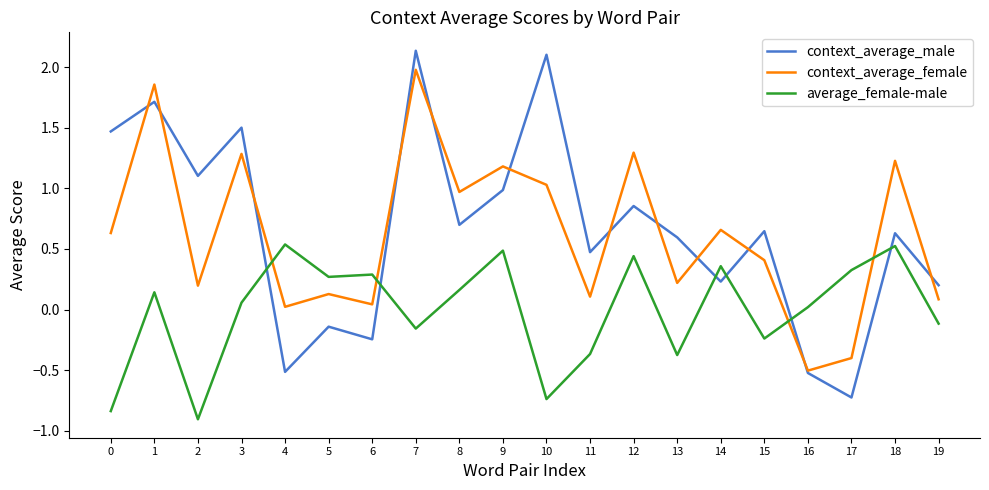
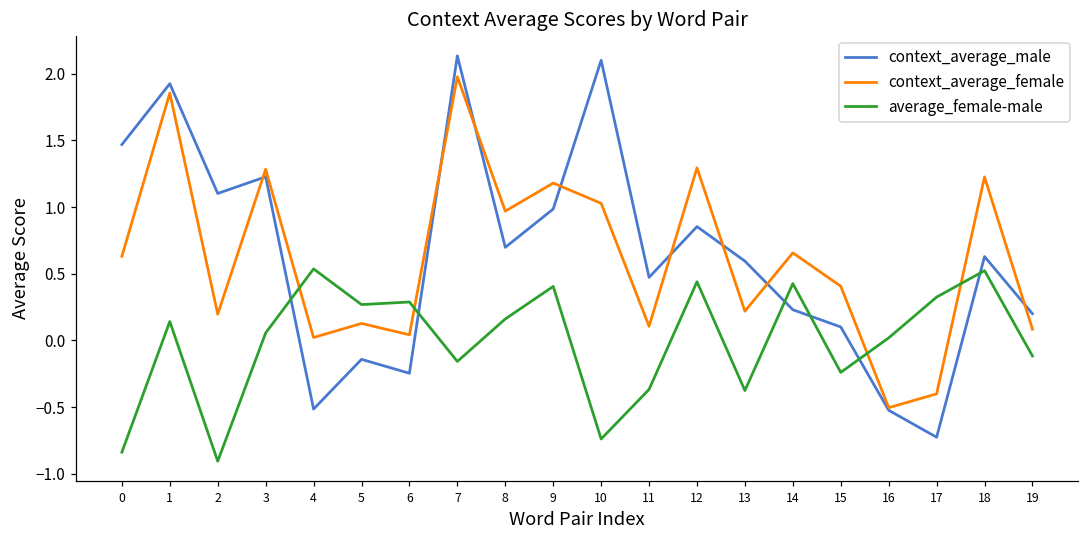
  {
    "context_average_male": {
      "0": 1.47,
-     "1": 1.71,
+     "1": 1.93,
      "2": 1.10,
-     "3": 1.50,
+     "3": 1.23,
      "4": -0.51,
      "5": -0.14,
      "6": -0.25,
      "7": 2.13,
      "8": 0.70,
      "9": 0.99,
      "10": 2.10,
      "11": 0.47,
      "12": 0.85,
      "13": 0.59,
      "14": 0.23,
-     "15": 0.65,
+     "15": 0.10,
      "17": -0.73,
      "18": 0.63,
      "19": 0.20
    },
    "context_average_female": {
      "0": 0.63,
      "1": 1.86,
      "2": 0.20,
      "3": 1.28,
      "4": 0.02,
      "5": 0.13,
      "6": 0.04,
      "7": 1.98,
      "8": 0.97,
      "9": 1.18,
      "10": 1.03,
      "11": 0.11,
      "12": 1.29,
      "13": 0.22,
      "14": 0.66,
      "15": 0.41,
      "17": -0.40,
      "18": 1.23,
      "19": 0.08
    },
    "average_female-male": {
      "0": -0.84,
      "1": 0.14,
      "2": -0.91,
      "3": 0.06,
      "4": 0.54,
      "5": 0.27,
      "6": 0.29,
      "7": -0.16,
      "8": 0.16,
-     "9": 0.49,
+     "9": 0.41,
      "10": -0.74,
      "11": -0.37,
      "12": 0.44,
      "13": -0.38,
-     "14": 0.36,
+     "14": 0.43,
      "15": -0.24,
      "16": 0.02,
      "17": 0.33,
      "18": 0.52,
      "19": -0.12
    }
  }
